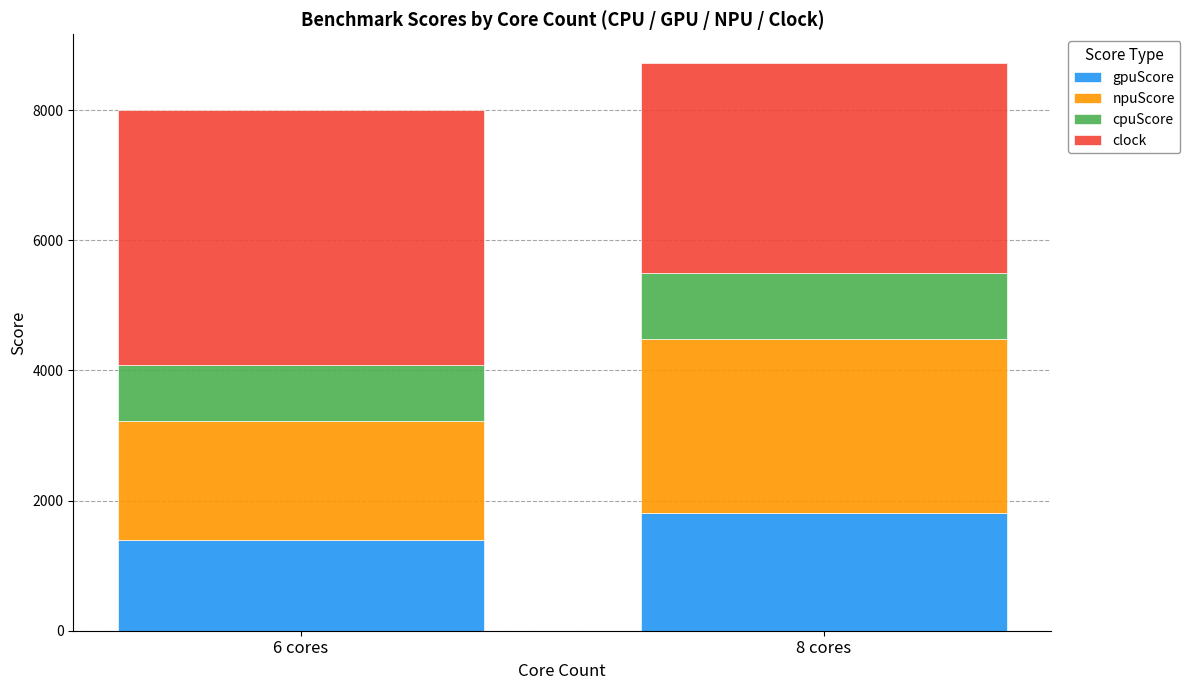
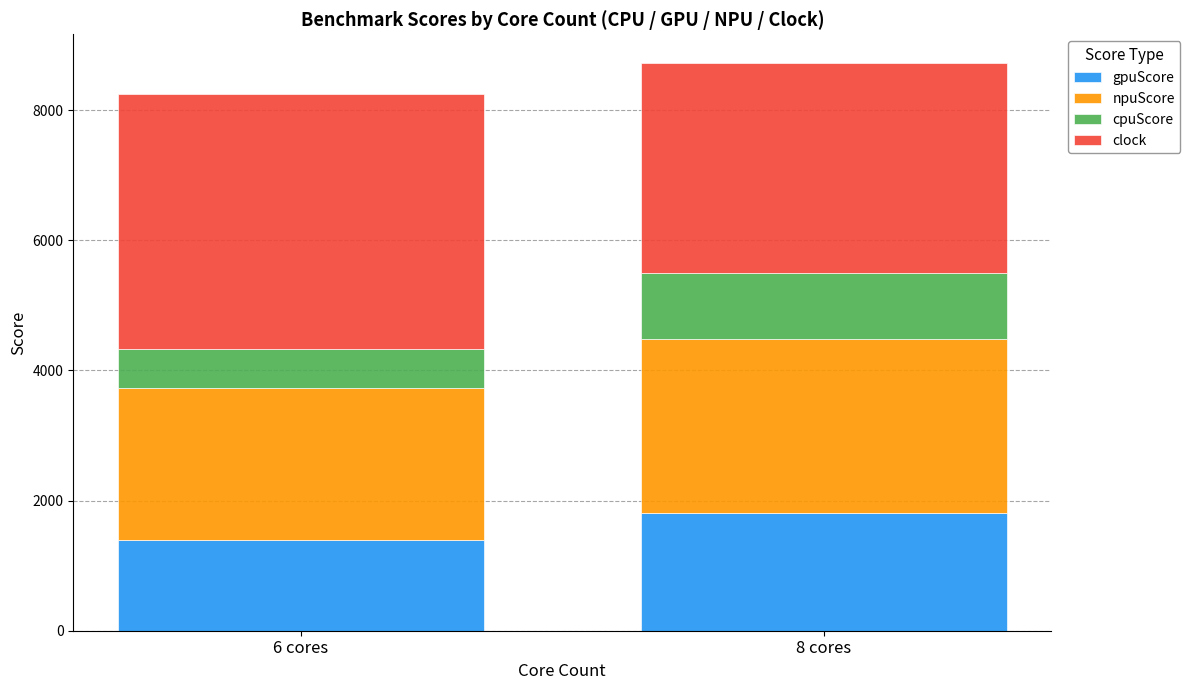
  {
    "gpuScore": {
      "6 cores": 1400,
      "8 cores": 1800
    },
    "npuScore": {
-     "6 cores": 1800,
+     "6 cores": 2300,
      "8 cores": 2700
    },
    "cpuScore": {
-     "6 cores": 900,
+     "6 cores": 600,
      "8 cores": 1000
    },
    "clock": {
      "6 cores": 3900,
      "8 cores": 3200
    }
  }
